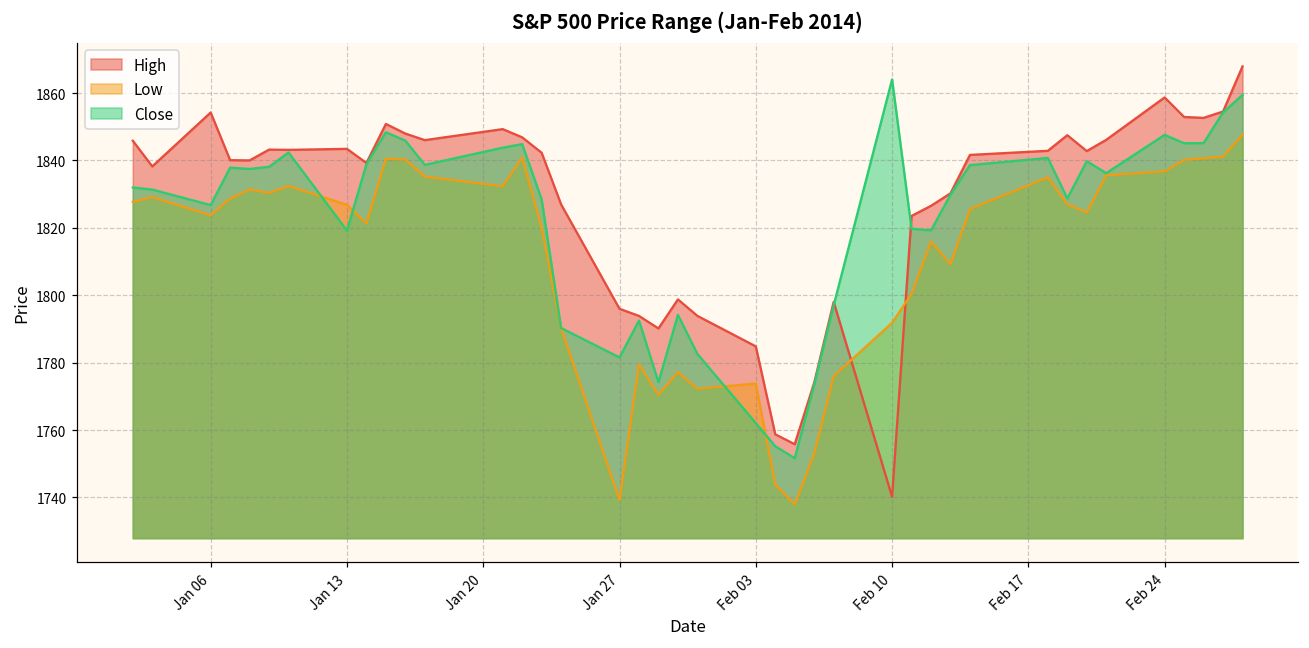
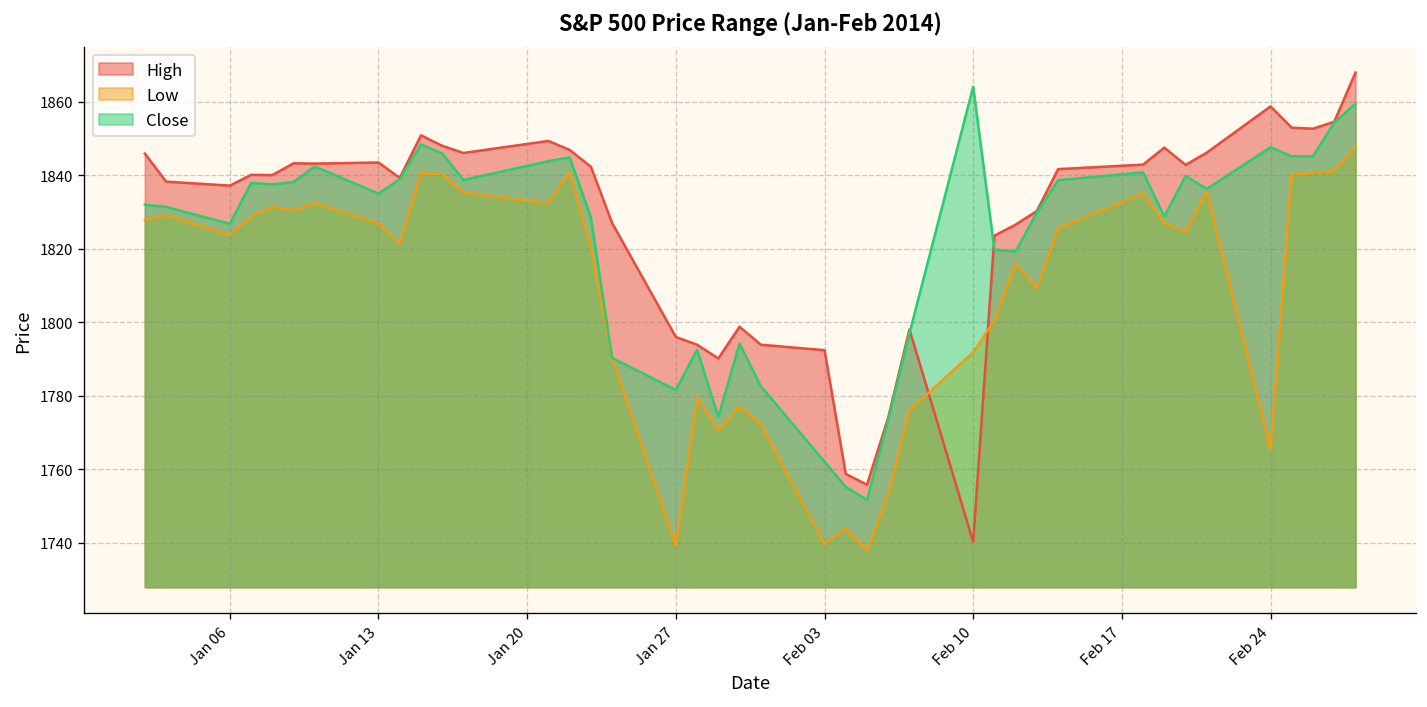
  {
    "High": {
-     "Jan 06": 1854,
+     "Jan 06": 1837,
      "Jan 13": 1843,
      "Jan 27": 1796,
-     "Feb 03": 1785,
+     "Feb 03": 1792,
      "Feb 10": 1740,
      "Feb 24": 1859
    },
    "Low": {
      "Jan 06": 1824,
      "Jan 13": 1827,
      "Jan 27": 1739,
-     "Feb 03": 1774,
+     "Feb 03": 1740,
      "Feb 10": 1792,
-     "Feb 24": 1837
+     "Feb 24": 1765
    },
    "Close": {
      "Jan 06": 1827,
-     "Jan 13": 1819,
+     "Jan 13": 1835,
      "Jan 27": 1782,
      "Feb 03": 1762,
      "Feb 10": 1864,
      "Feb 24": 1848
    }
  }
